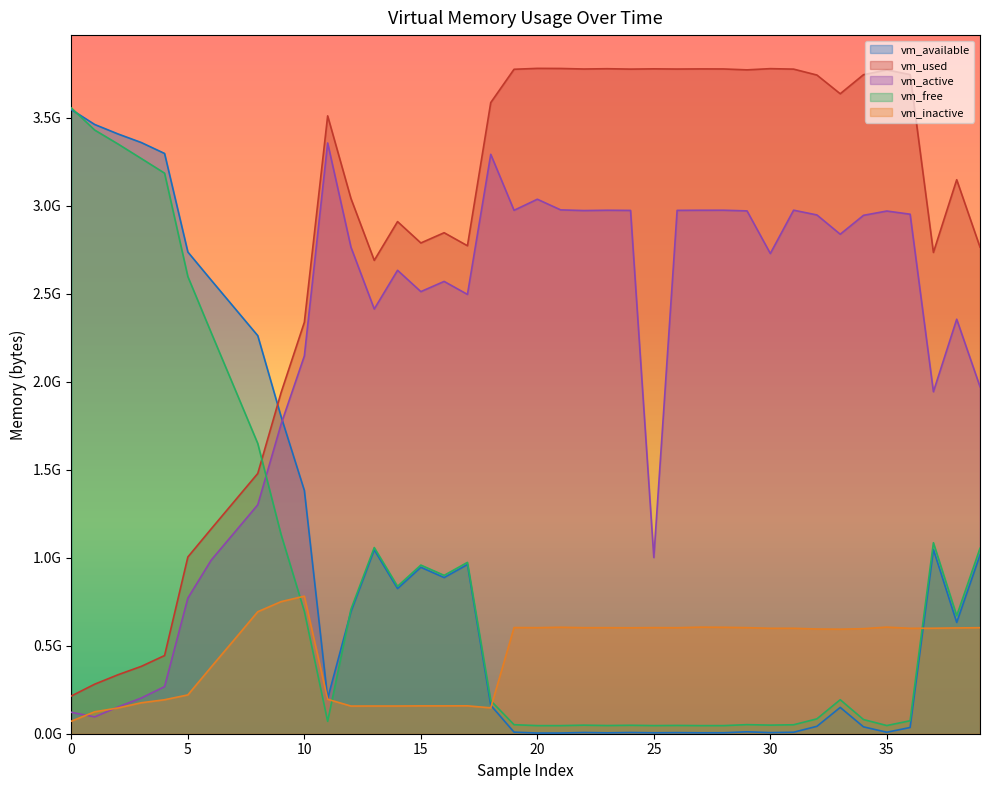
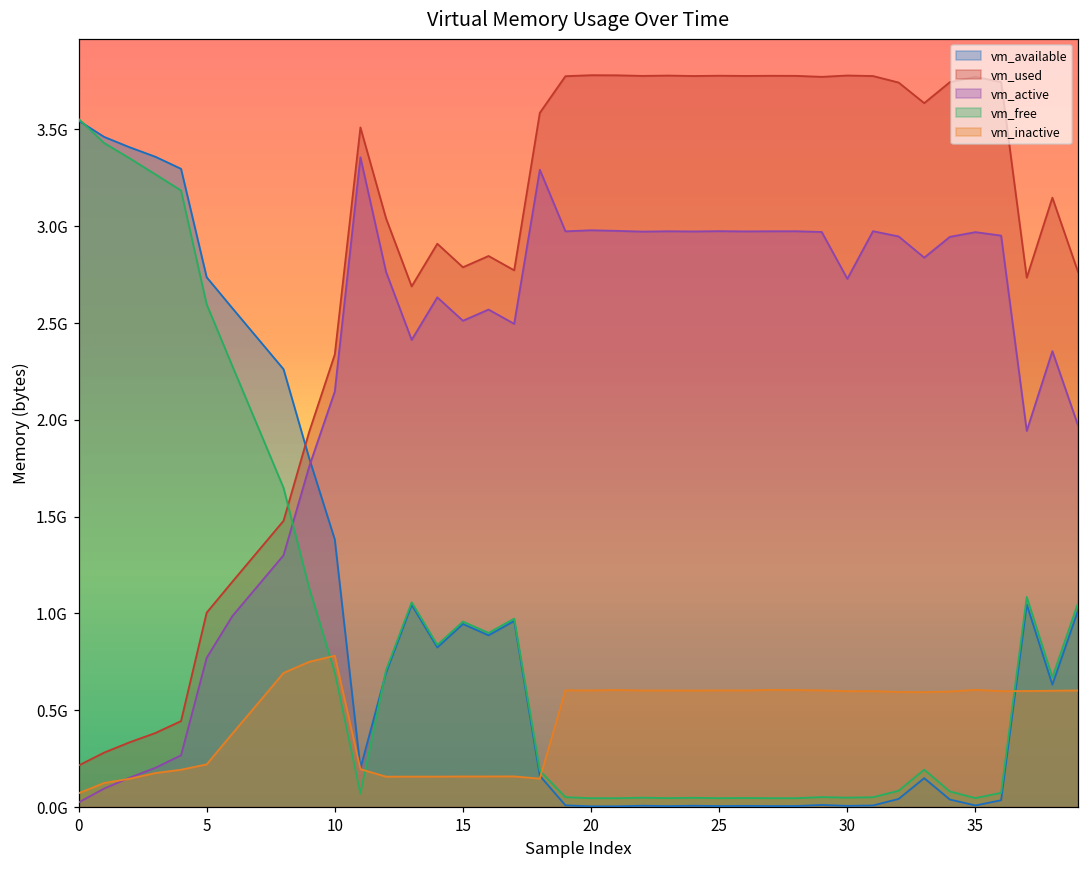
  {
    "vm_active": {
-     "0": 120000000,
+     "0": 20000000,
      "5": 770000000,
      "10": 2150000000,
      "15": 2510000000,
-     "20": 3040000000,
-     "25": 1000000000,
+     "20": 2980000000,
+     "25": 2970000000,
      "30": 2730000000,
      "35": 2970000000
    }
  }
